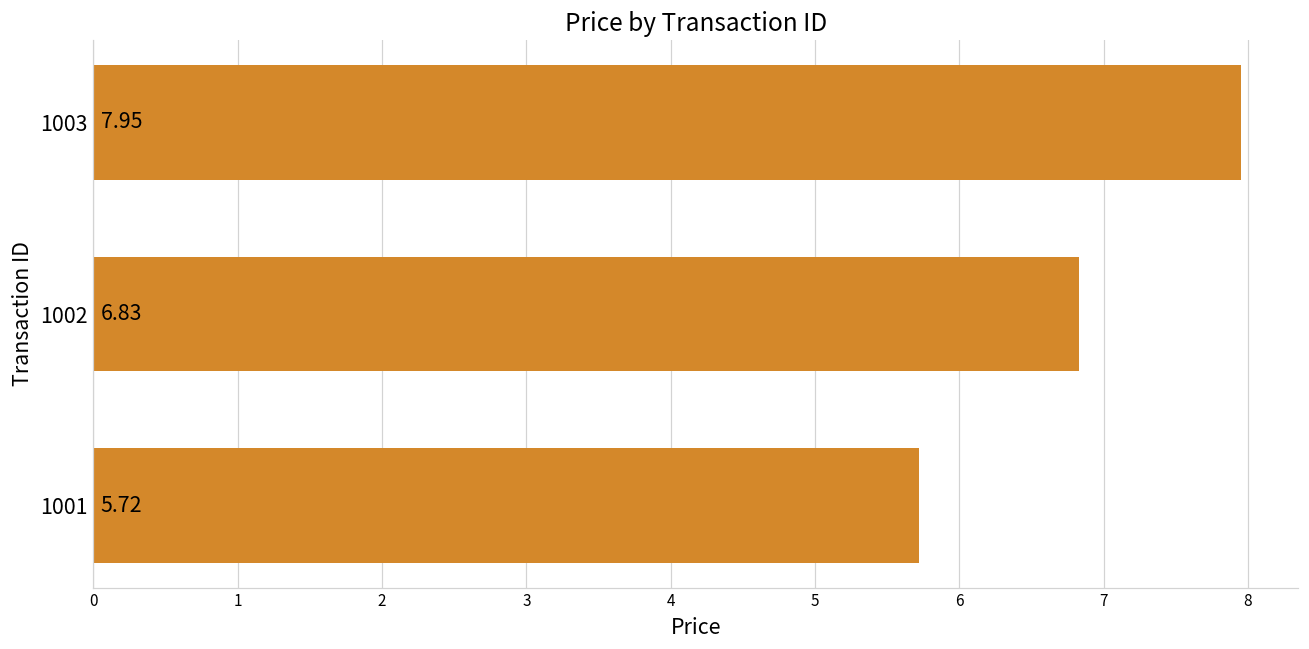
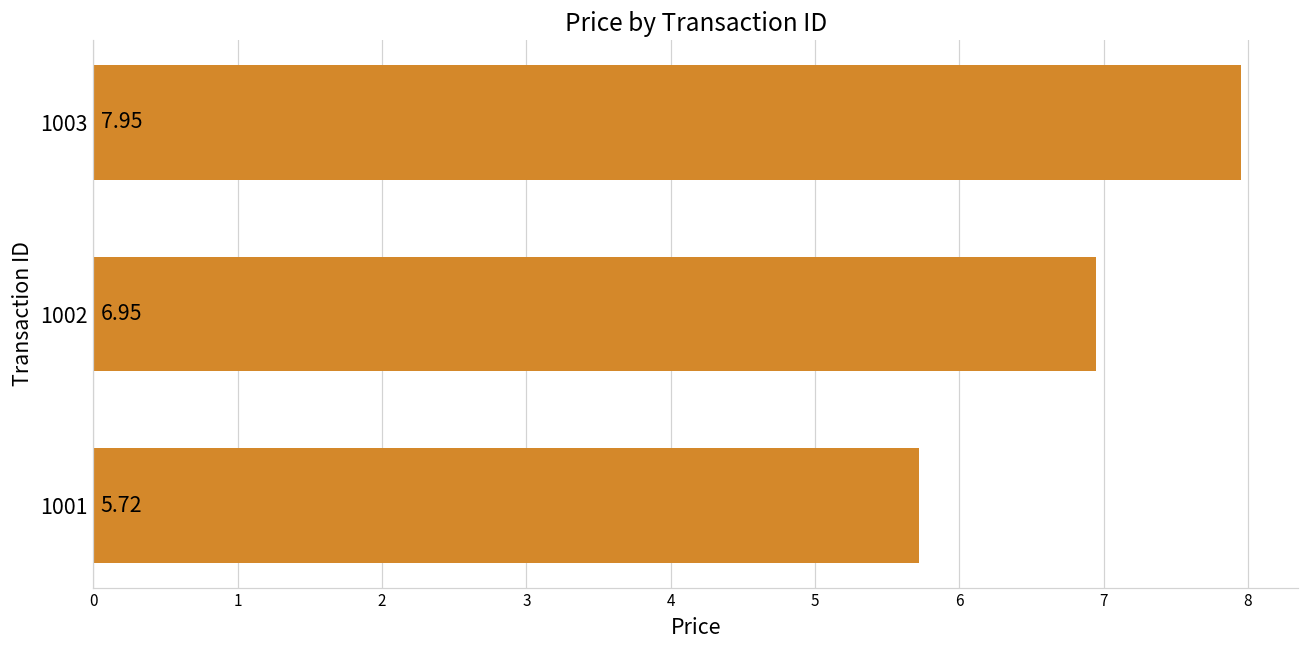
  {
    "1003": 7.95,
-   "1002": 6.83,
+   "1002": 6.95,
    "1001": 5.72
  }
